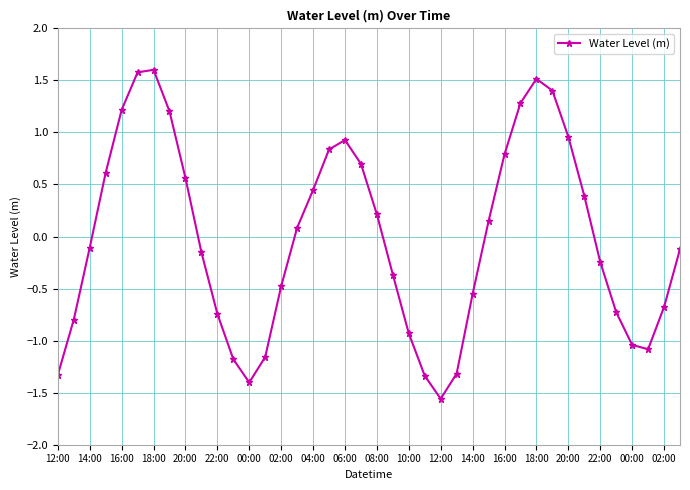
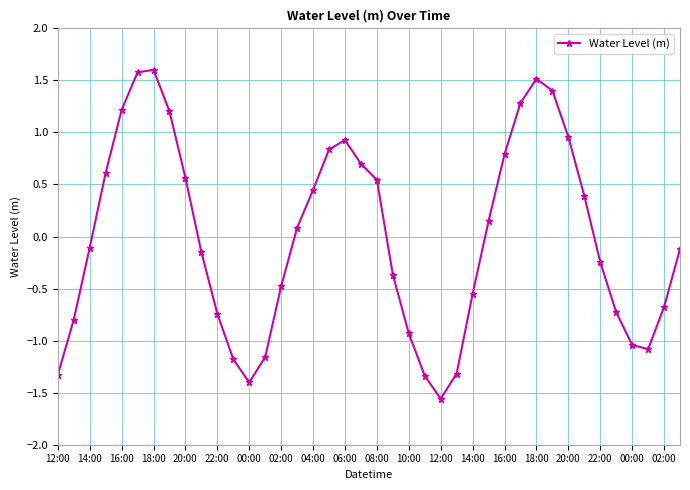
  {
    "04:00": 0.45,
    "06:00": 0.93,
-   "08:00": 0.21,
+   "08:00": 0.55,
    "10:00": -0.93
  }
